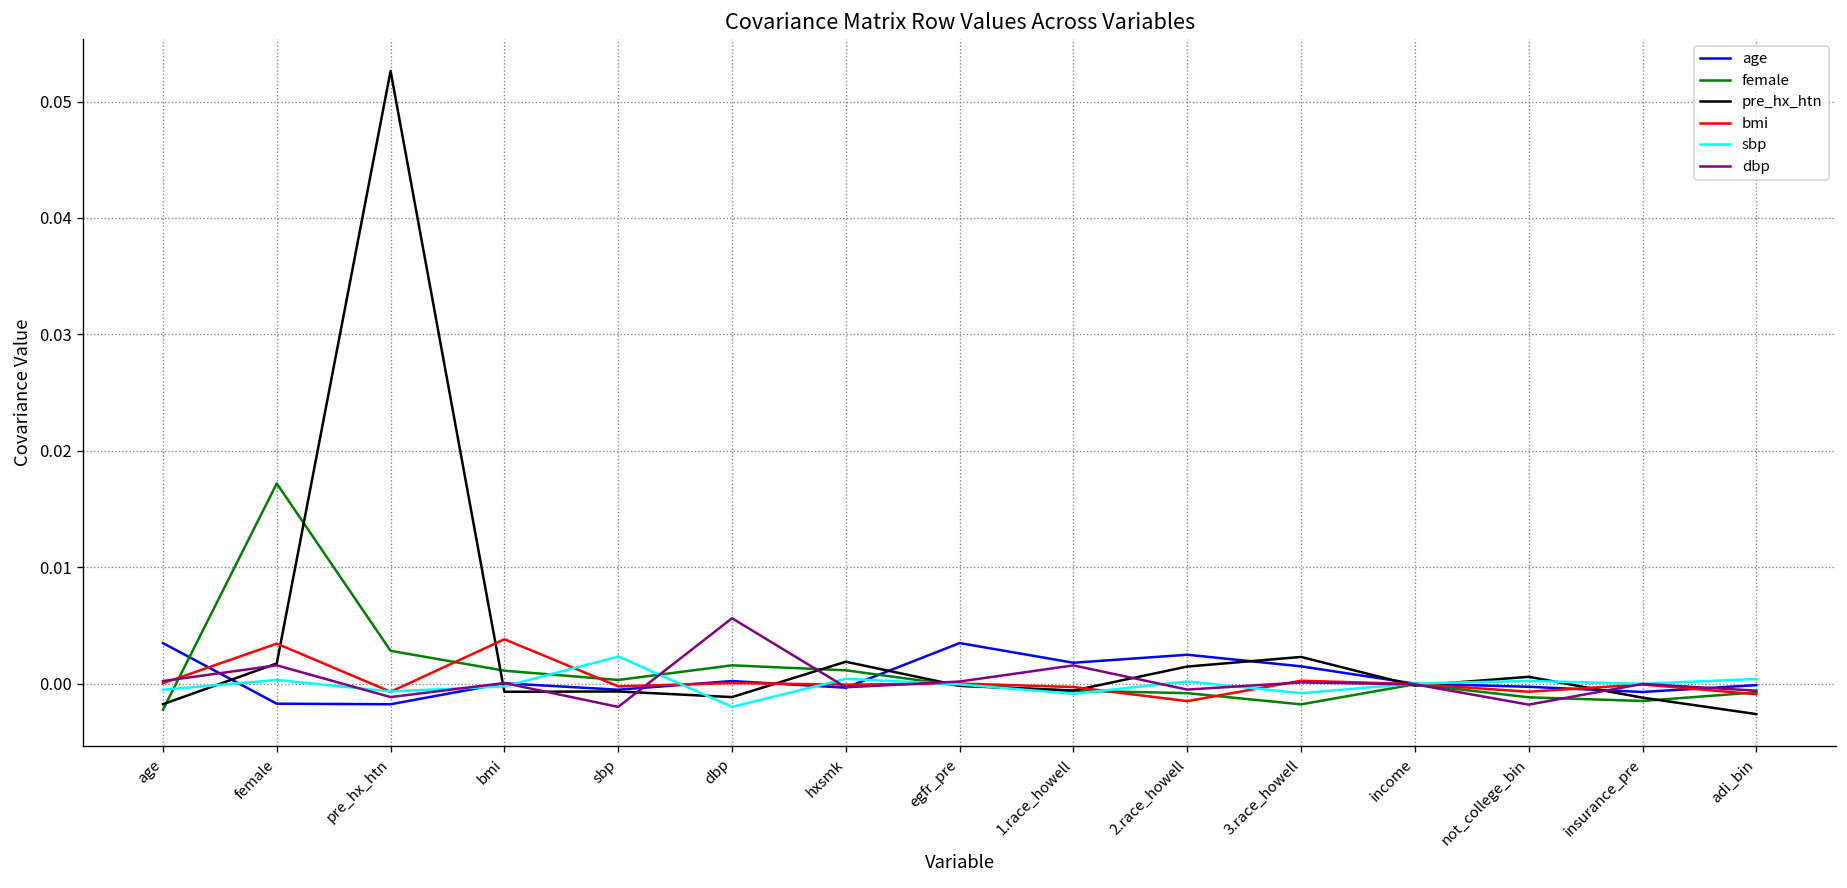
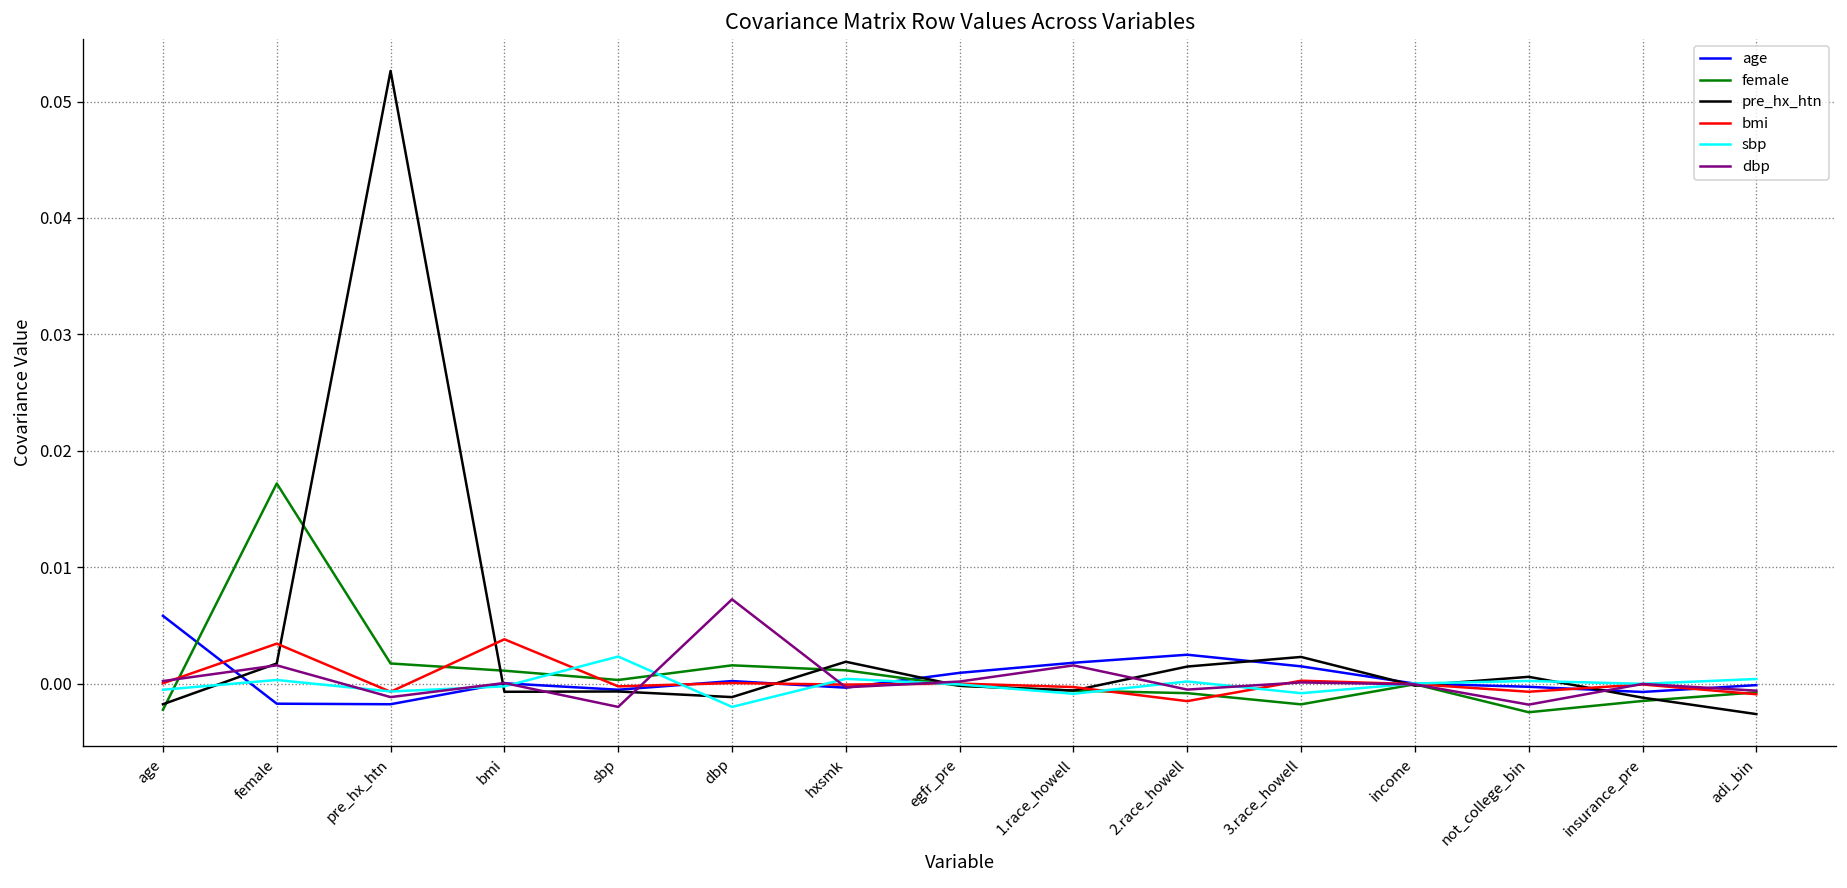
  {
    "age": {
-     "age": 0.003,
+     "age": 0.006,
      "female": -0.002,
      "pre_hx_htn": -0.002,
-     "egfr_pre": 0.003,
+     "egfr_pre": 0.001,
      "2.race_howell": 0.002,
      "3.race_howell": 0.001,
      "not_college_bin": 0.000,
      "insurance_pre": -0.001,
      "adi_bin": 0.000
    },
    "female": {
      "age": -0.002,
      "female": 0.017,
-     "pre_hx_htn": 0.003,
+     "pre_hx_htn": 0.002,
      "bmi": 0.001,
      "sbp": 0.000,
      "dbp": 0.002,
      "hxsmk": 0.001,
      "2.race_howell": -0.001,
      "3.race_howell": -0.002,
-     "not_college_bin": -0.001,
+     "not_college_bin": -0.002,
      "insurance_pre": -0.001
    },
    "pre_hx_htn": {
      "age": -0.002,
      "pre_hx_htn": 0.053,
      "bmi": -0.001,
      "dbp": -0.001,
      "hxsmk": 0.002,
      "2.race_howell": 0.001,
      "3.race_howell": 0.002,
      "not_college_bin": 0.001,
      "insurance_pre": -0.001,
      "adi_bin": -0.003
    },
    "bmi": {
      "female": 0.003,
      "bmi": 0.004,
      "sbp": 0.000,
      "1.race_howell": 0.000,
      "2.race_howell": -0.002,
      "not_college_bin": -0.001
    },
    "sbp": {
      "age": -0.001,
      "female": 0.000,
      "bmi": 0.000,
      "sbp": 0.002,
      "dbp": -0.002,
      "hxsmk": 0.000,
      "1.race_howell": -0.001,
      "2.race_howell": 0.000,
      "3.race_howell": -0.001,
      "not_college_bin": 0.000,
      "adi_bin": 0.000
    },
    "dbp": {
      "pre_hx_htn": -0.001,
      "sbp": -0.002,
-     "dbp": 0.006,
+     "dbp": 0.007,
      "2.race_howell": -0.001,
      "not_college_bin": -0.002
    }
  }
